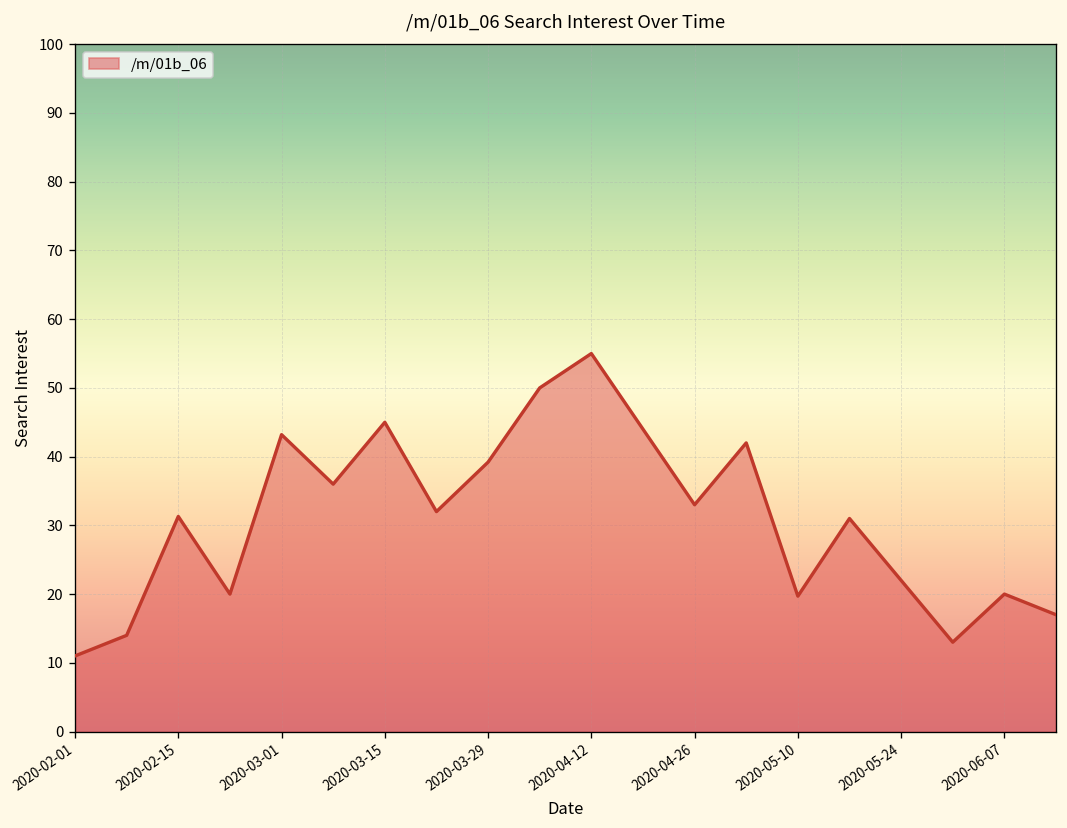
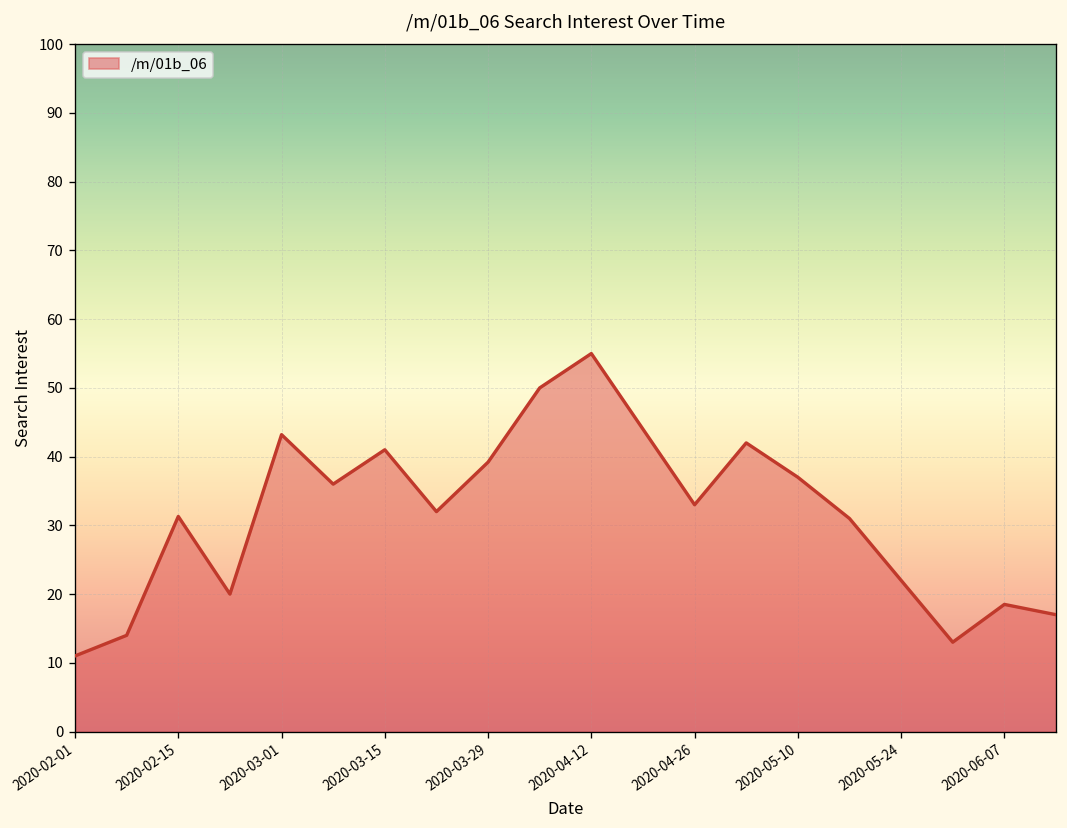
  {
    "2020-02-01": 11,
    "2020-02-15": 31,
    "2020-03-01": 43,
-   "2020-03-15": 45,
+   "2020-03-15": 41,
    "2020-03-29": 39,
    "2020-04-12": 55,
    "2020-04-26": 33,
-   "2020-05-10": 20,
+   "2020-05-10": 37,
    "2020-05-24": 22,
-   "2020-06-07": 20
+   "2020-06-07": 19
  }
